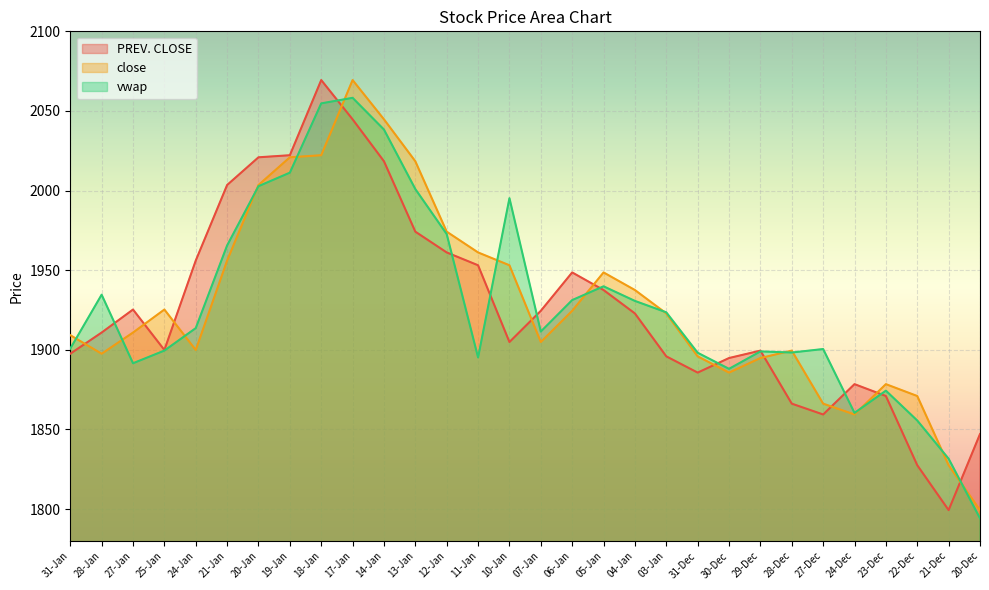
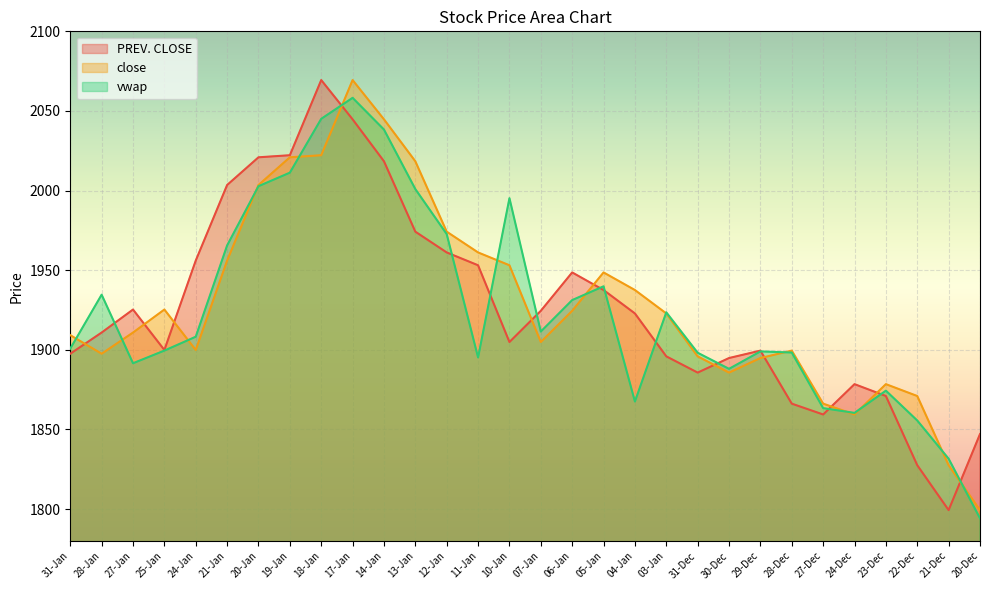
  {
    "vwap": {
      "31-Jan": 1901,
      "28-Jan": 1935,
      "27-Jan": 1892,
-     "24-Jan": 1914,
+     "24-Jan": 1908,
      "21-Jan": 1966,
      "19-Jan": 2011,
-     "18-Jan": 2055,
+     "18-Jan": 2045,
      "17-Jan": 2058,
      "14-Jan": 2038,
      "13-Jan": 2001,
      "11-Jan": 1895,
      "10-Jan": 1995,
      "07-Jan": 1911,
      "06-Jan": 1931,
      "05-Jan": 1940,
-     "04-Jan": 1931,
+     "04-Jan": 1868,
      "31-Dec": 1898,
      "30-Dec": 1888,
-     "27-Dec": 1901,
+     "27-Dec": 1863,
      "23-Dec": 1874,
      "22-Dec": 1856,
      "21-Dec": 1832,
      "20-Dec": 1794
    }
  }
